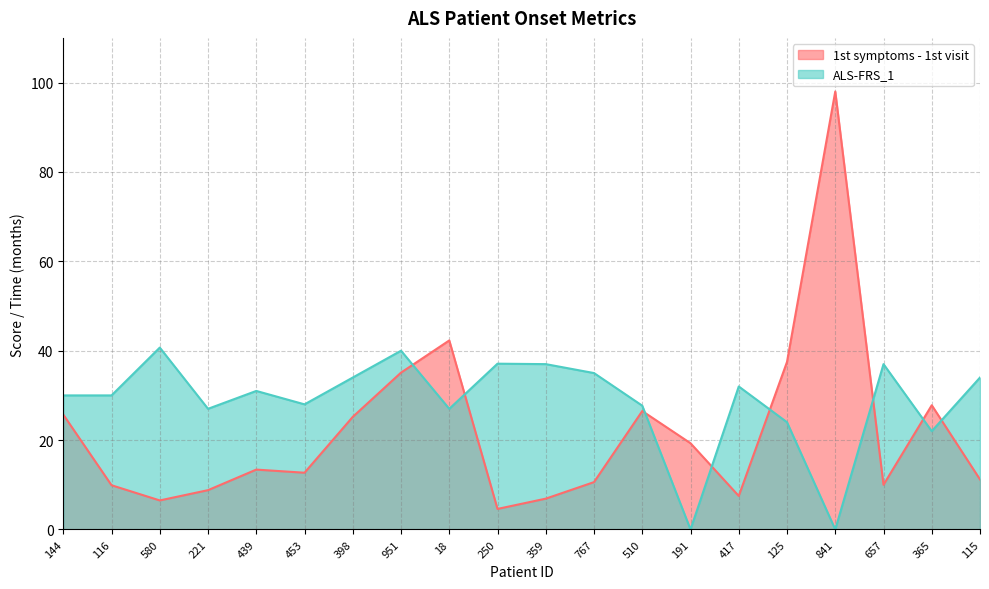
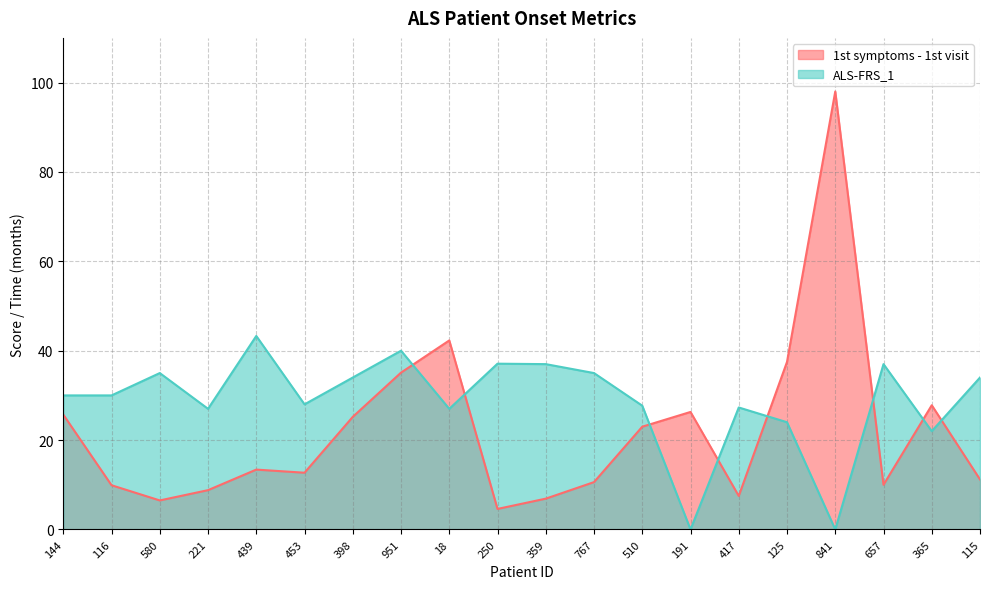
  {
    "1st symptoms - 1st visit": {
      "144": 26,
      "116": 10,
      "580": 7,
      "221": 9,
      "439": 13,
      "453": 13,
      "398": 25,
      "951": 35,
      "18": 42,
      "250": 5,
      "359": 7,
      "767": 11,
-     "510": 27,
-     "191": 19,
+     "510": 23,
+     "191": 26,
      "417": 8,
      "125": 38,
      "841": 98,
      "657": 10,
      "365": 28,
      "115": 11
    },
    "ALS-FRS_1": {
      "144": 30,
      "116": 30,
-     "580": 41,
+     "580": 35,
      "221": 27,
-     "439": 31,
+     "439": 43,
      "453": 28,
      "398": 34,
      "951": 40,
      "18": 27,
      "250": 37,
      "359": 37,
      "767": 35,
      "510": 28,
      "191": 0,
-     "417": 32,
+     "417": 27,
      "125": 24,
      "841": 0,
      "657": 37,
      "365": 22,
      "115": 34
    }
  }
